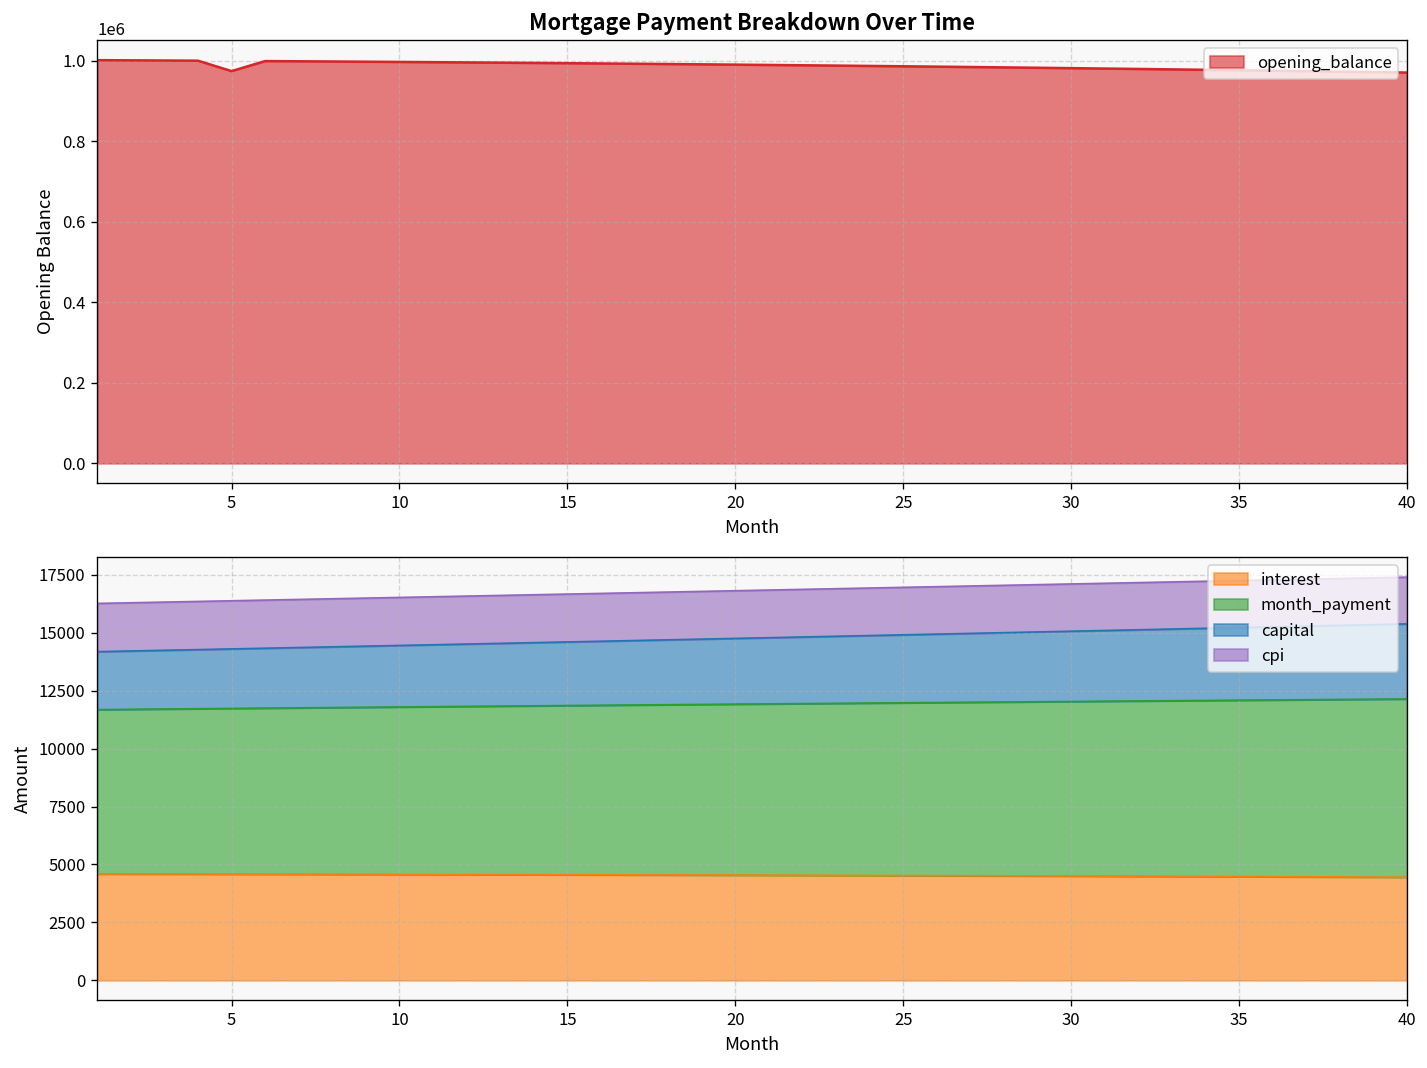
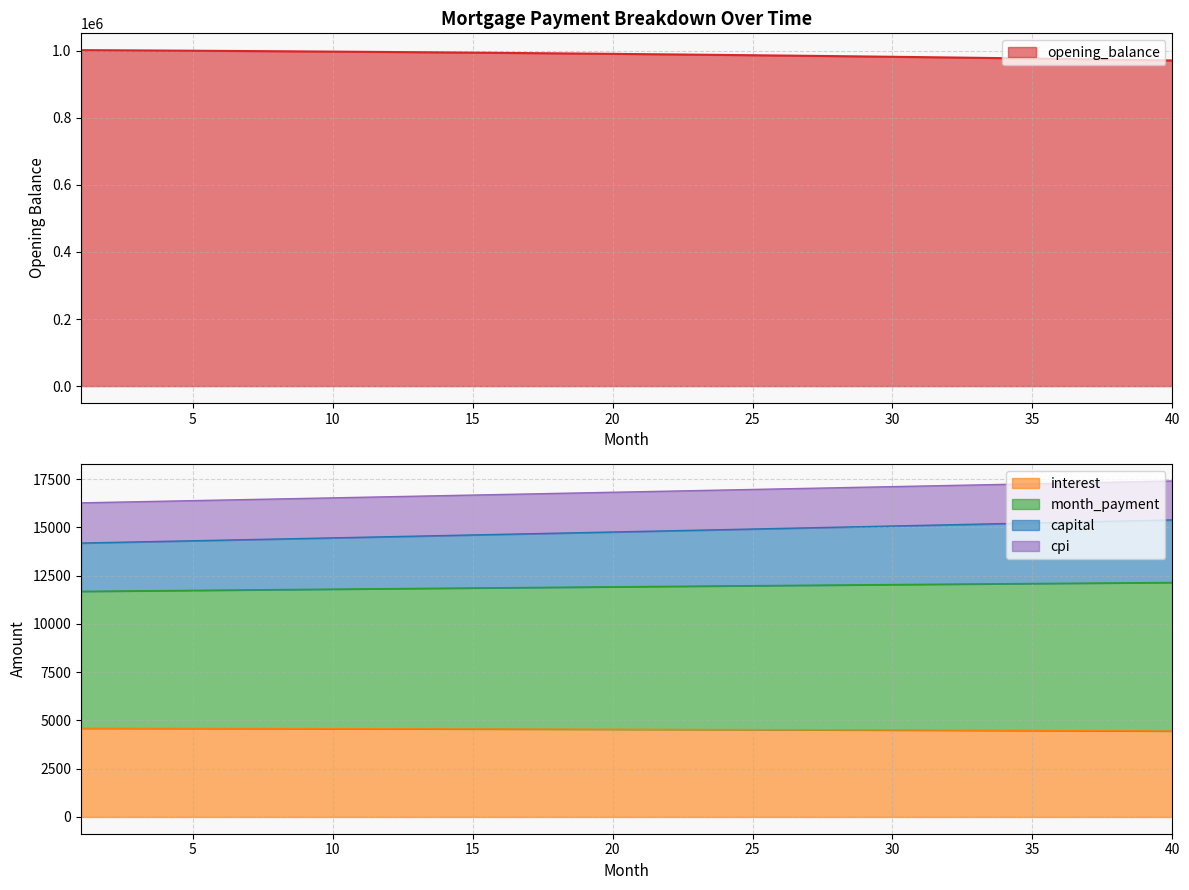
  {
    "Mortgage Payment Breakdown Over Time": {
-     "5": 970000,
+     "5": 1000000,
      "10": 1000000,
      "15": 990000,
      "20": 990000,
      "25": 990000,
      "30": 980000,
      "40": 970000
    }
  }
